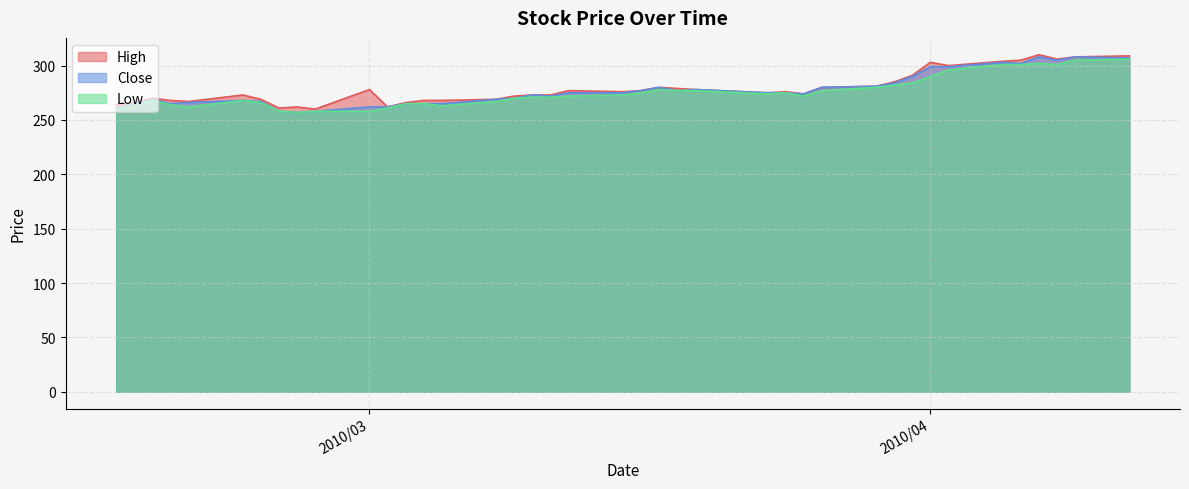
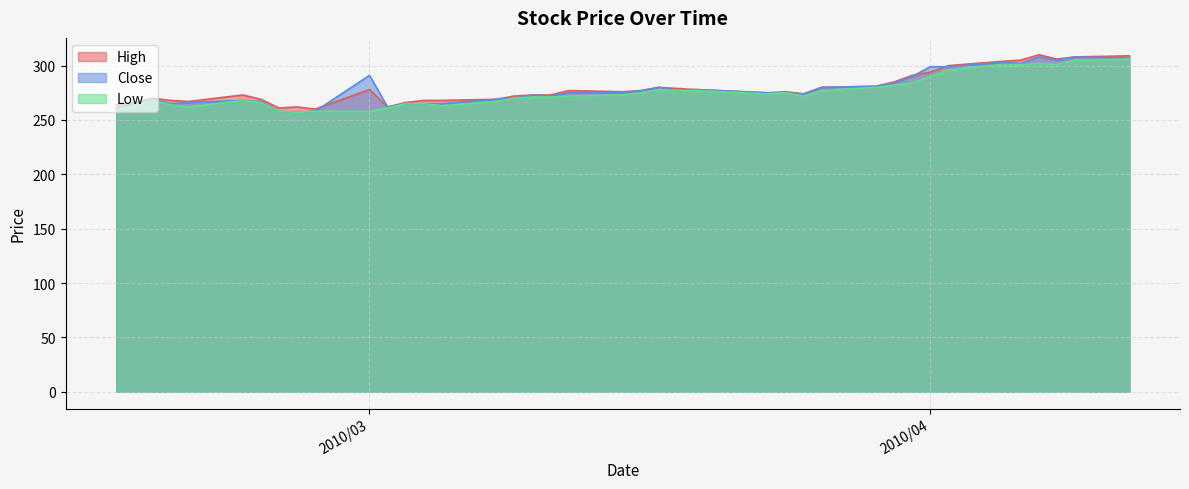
  {
    "High": {
      "2010/03": 278,
-     "2010/04": 303
+     "2010/04": 294
    },
    "Close": {
-     "2010/03": 262,
+     "2010/03": 291,
      "2010/04": 299
    },
    "Low": {
      "2010/03": 258,
      "2010/04": 290
    }
  }
